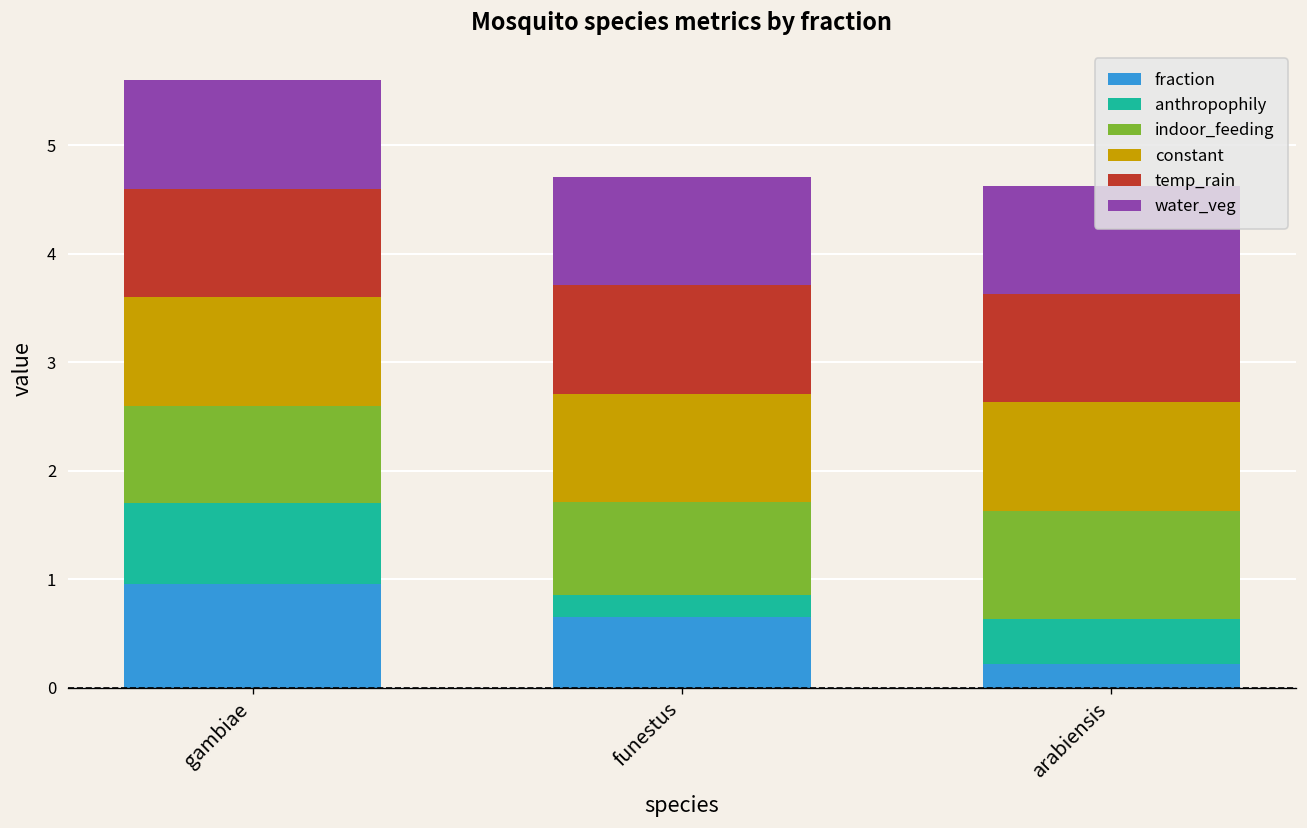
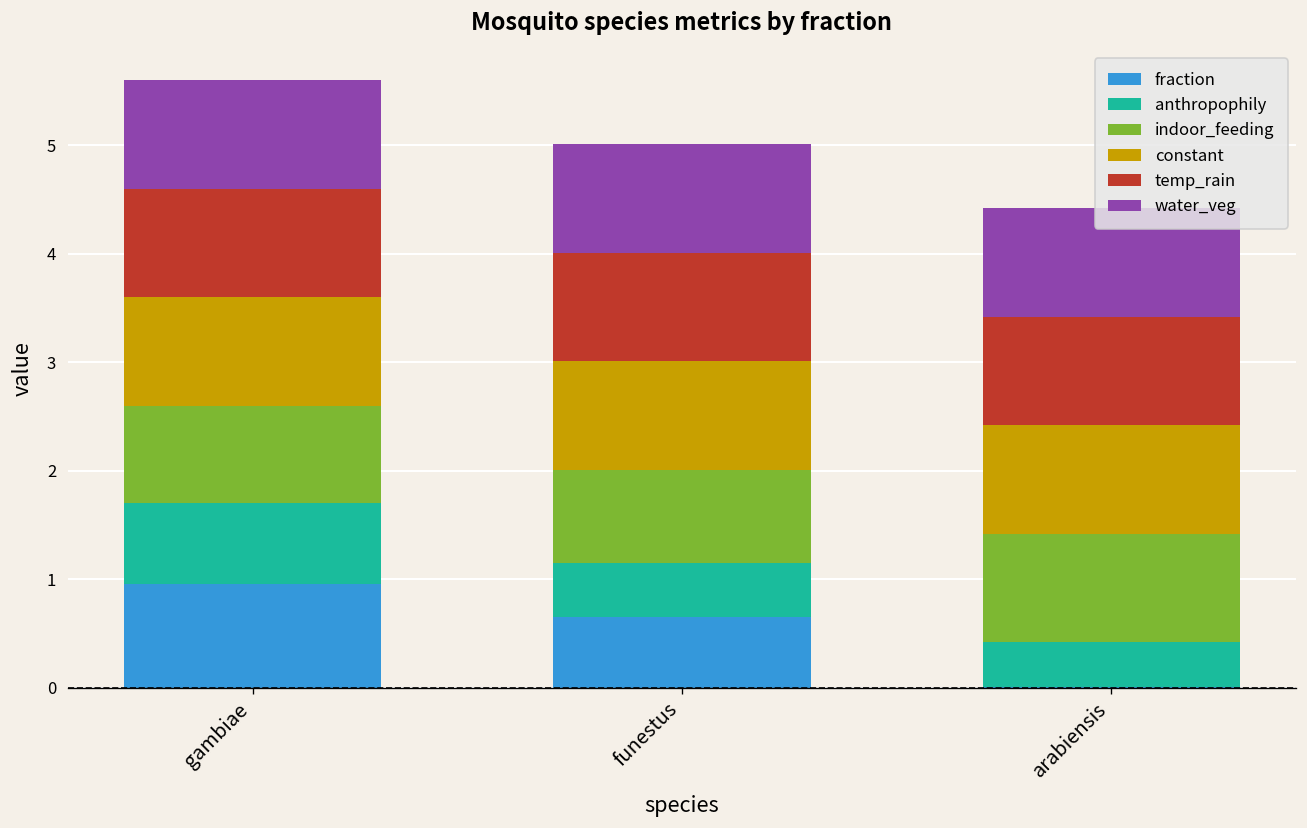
  {
    "fraction": {
      "gambiae": 1.0,
      "funestus": 0.7,
-     "arabiensis": 0.2
+     "arabiensis": 0.0
    },
    "anthropophily": {
      "gambiae": 0.7,
-     "funestus": 0.2,
+     "funestus": 0.5,
      "arabiensis": 0.4
    },
    "indoor_feeding": {
      "gambiae": 0.9,
      "funestus": 0.9,
      "arabiensis": 1.0
    },
    "constant": {
      "gambiae": 1.0,
      "funestus": 1.0,
      "arabiensis": 1.0
    },
    "temp_rain": {
      "gambiae": 1.0,
      "funestus": 1.0,
      "arabiensis": 1.0
    },
    "water_veg": {
      "gambiae": 1.0,
      "funestus": 1.0
    }
  }
